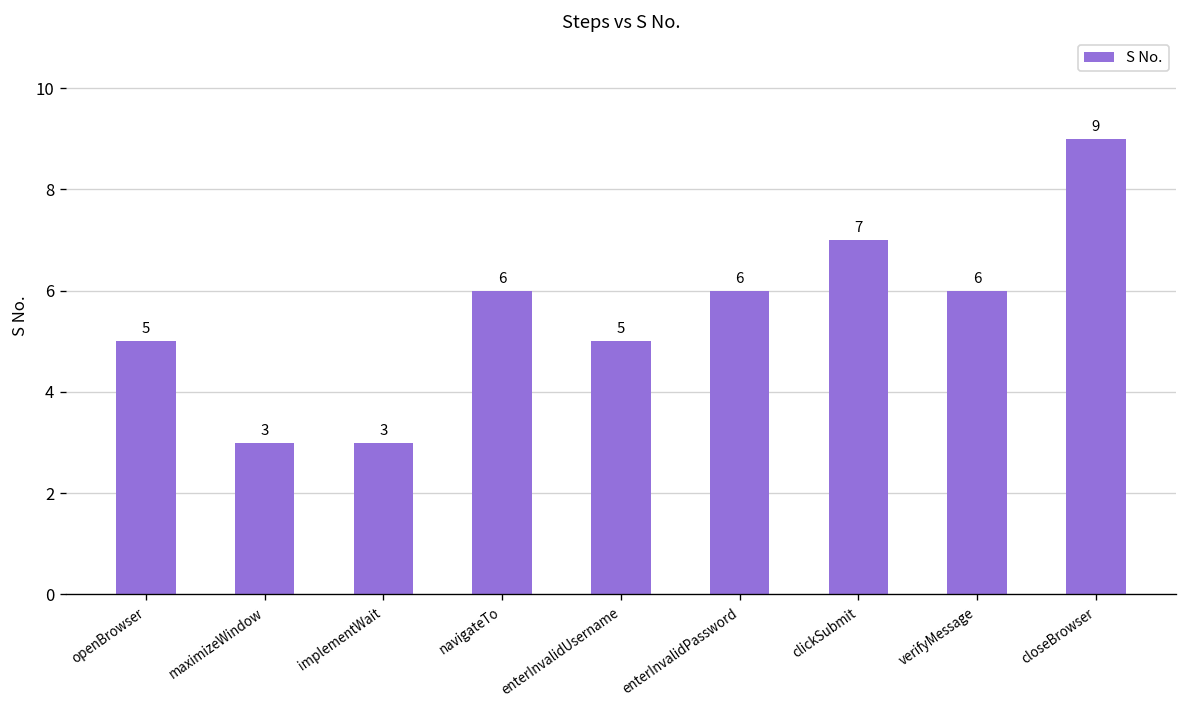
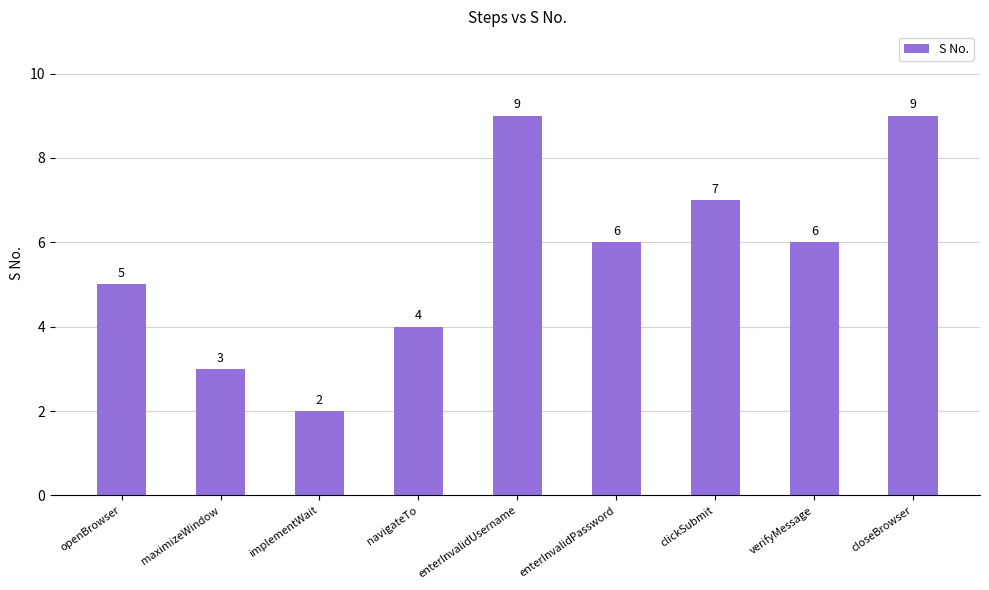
  {
    "openBrowser": 5,
    "maximizeWindow": 3,
-   "implementWait": 3,
-   "navigateTo": 6,
-   "enterInvalidUsername": 5,
+   "implementWait": 2,
+   "navigateTo": 4,
+   "enterInvalidUsername": 9,
    "enterInvalidPassword": 6,
    "clickSubmit": 7,
    "verifyMessage": 6,
    "closeBrowser": 9
  }
